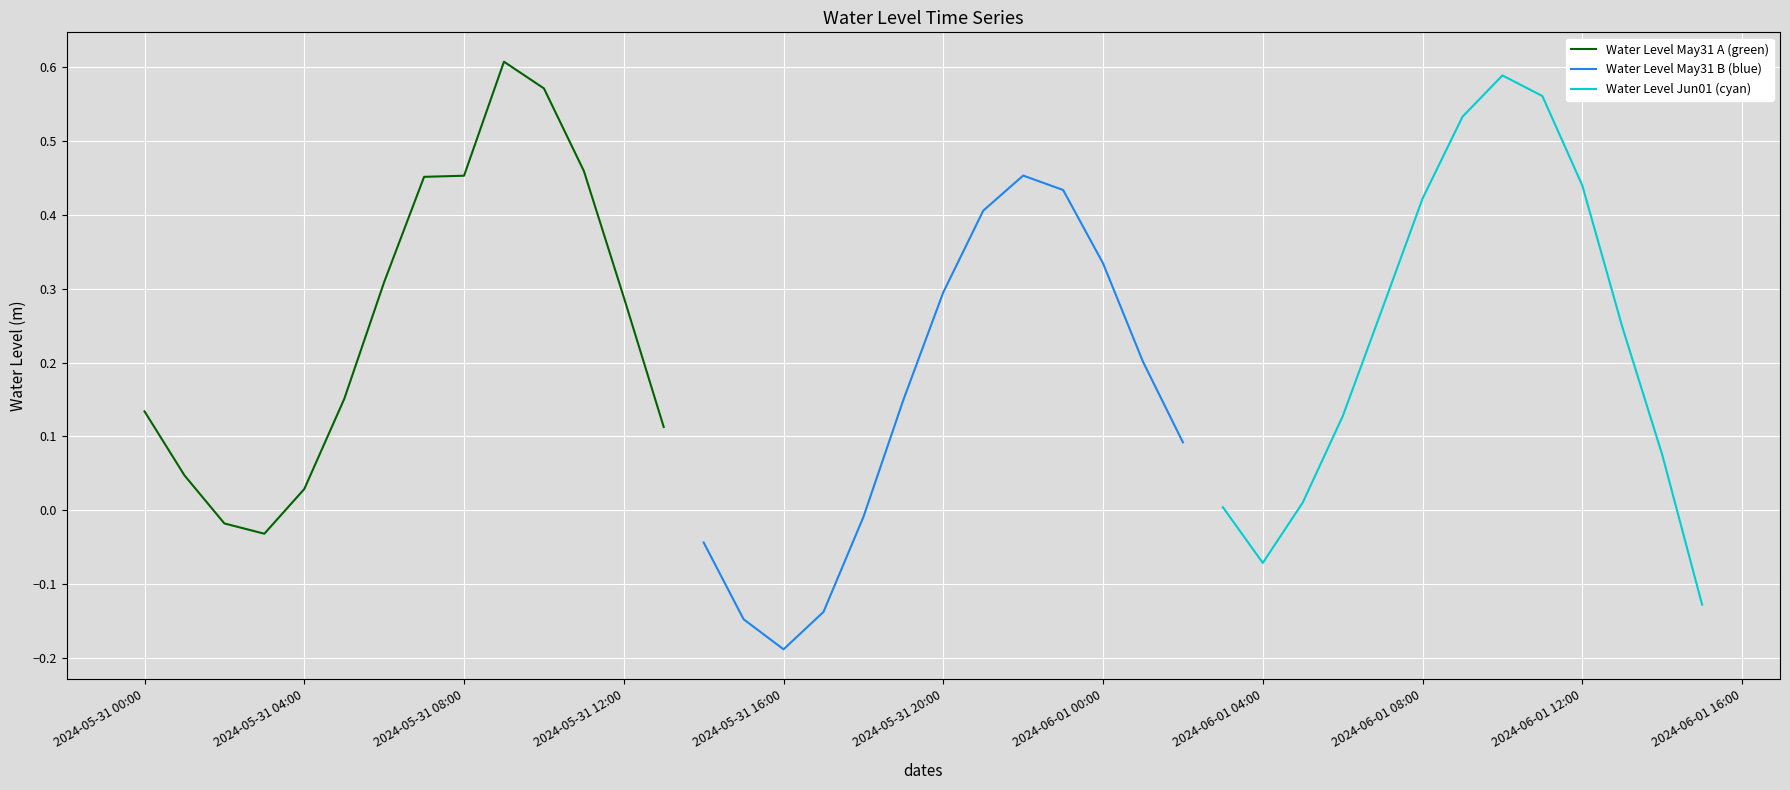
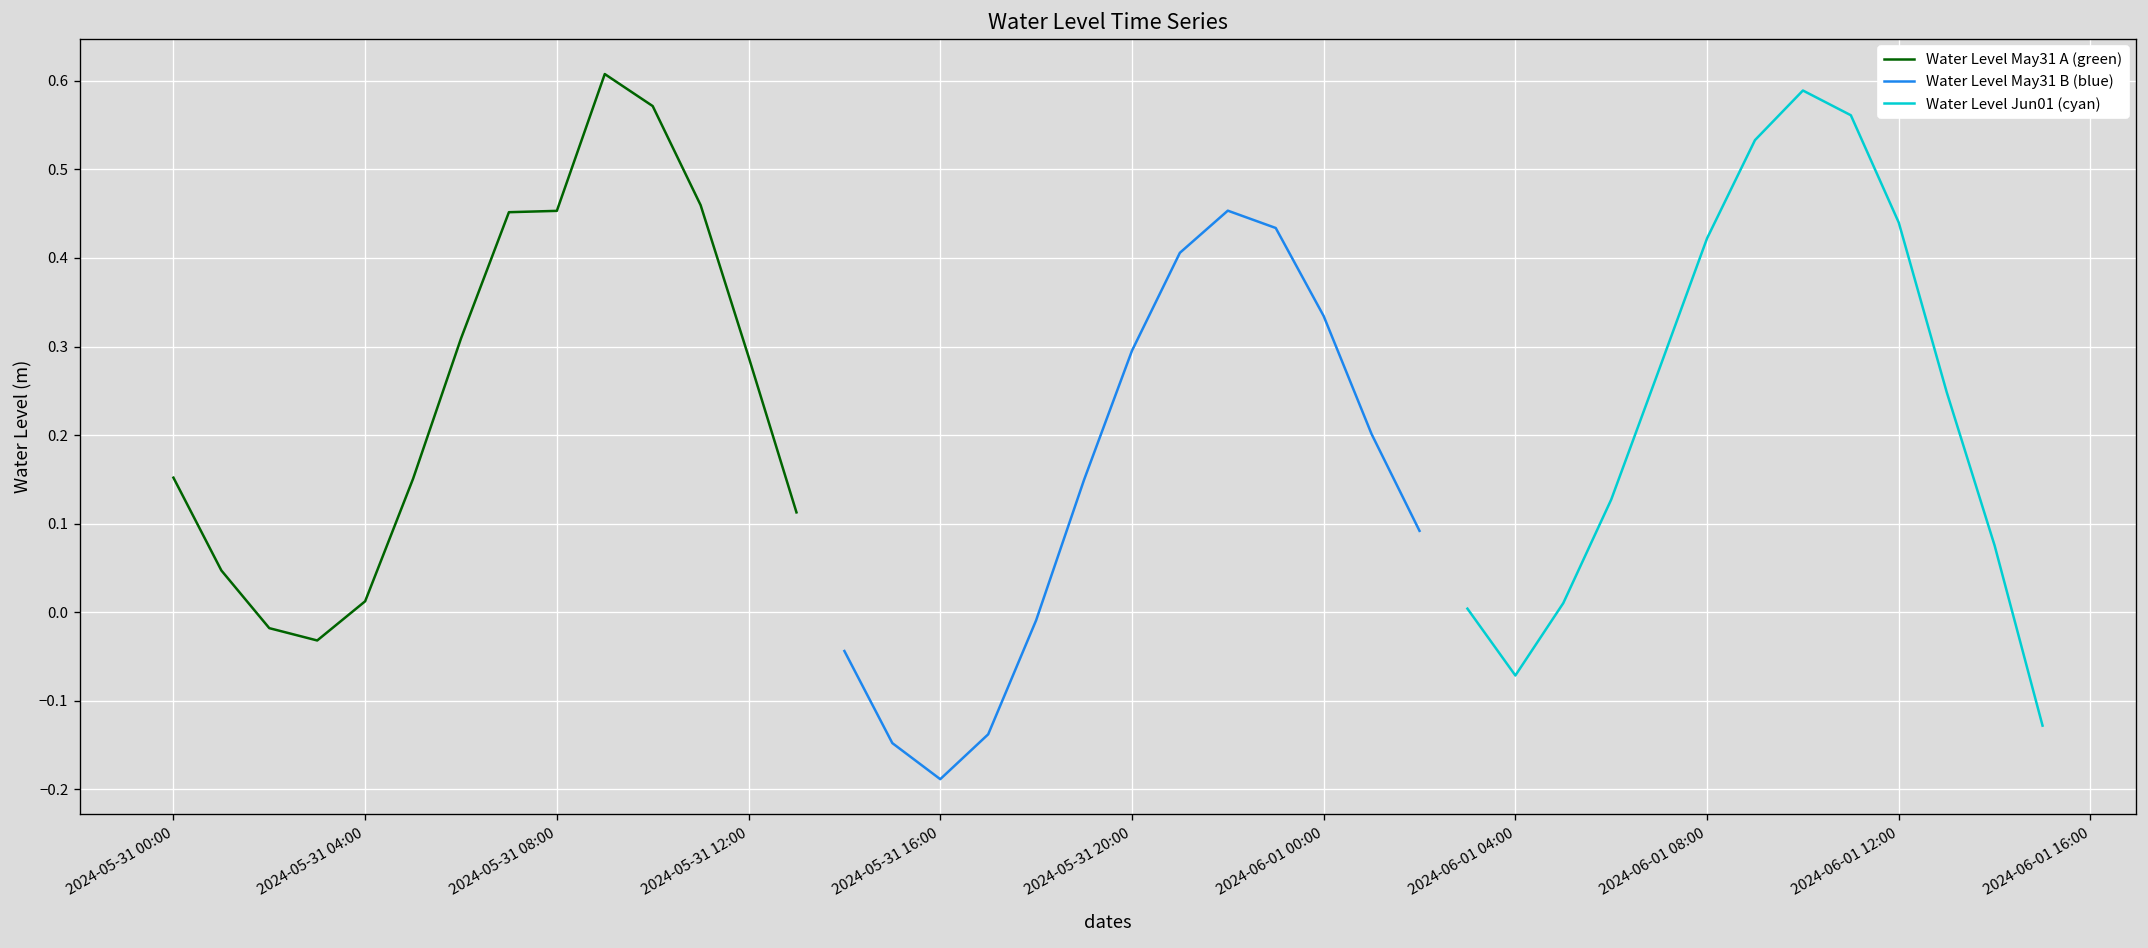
  {
    "Water Level May31 A (green)": {
-     "2024-05-31 00:00": 0.13,
-     "2024-05-31 04:00": 0.03,
+     "2024-05-31 00:00": 0.15,
+     "2024-05-31 04:00": 0.01,
      "2024-05-31 08:00": 0.45,
      "2024-05-31 12:00": 0.29
    },
    "Water Level May31 B (blue)": {
      "2024-05-31 16:00": -0.19,
      "2024-05-31 20:00": 0.30,
      "2024-06-01 00:00": 0.33
    },
    "Water Level Jun01 (cyan)": {
      "2024-06-01 04:00": -0.07,
      "2024-06-01 08:00": 0.42,
      "2024-06-01 12:00": 0.44
    }
  }
